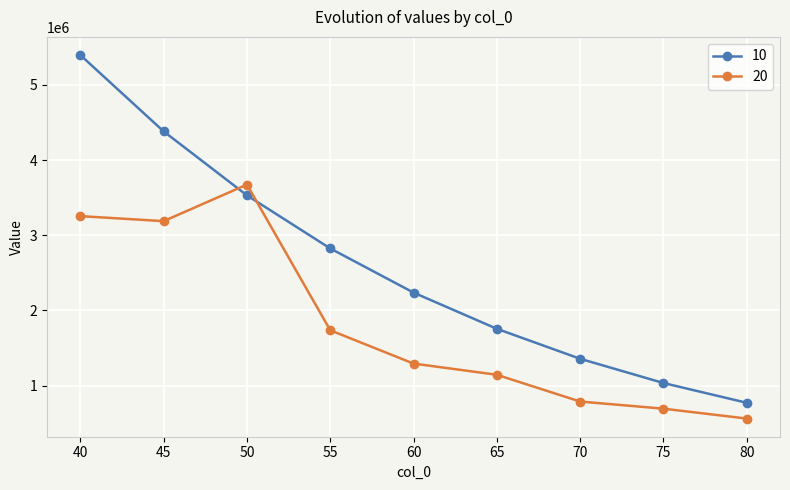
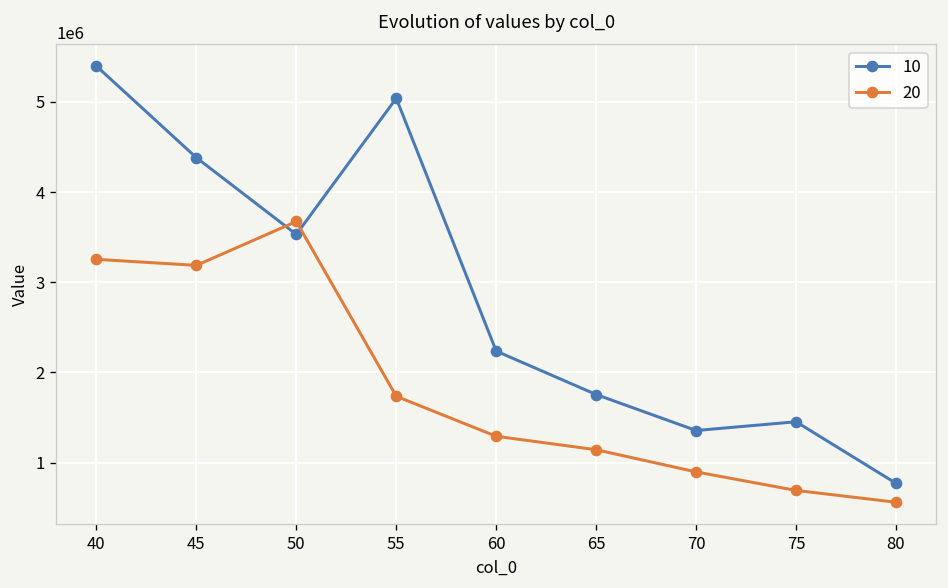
  {
    "10": {
      "40": 5400000,
      "45": 4400000,
      "50": 3500000,
-     "55": 2800000,
+     "55": 5000000,
      "60": 2200000,
      "65": 1800000,
      "70": 1400000,
-     "75": 1000000,
+     "75": 1500000,
      "80": 800000
    },
    "20": {
      "40": 3300000,
      "45": 3200000,
      "50": 3700000,
      "55": 1700000,
      "60": 1300000,
      "65": 1100000,
-     "70": 800000,
+     "70": 900000,
      "75": 700000,
      "80": 600000
    }
  }
